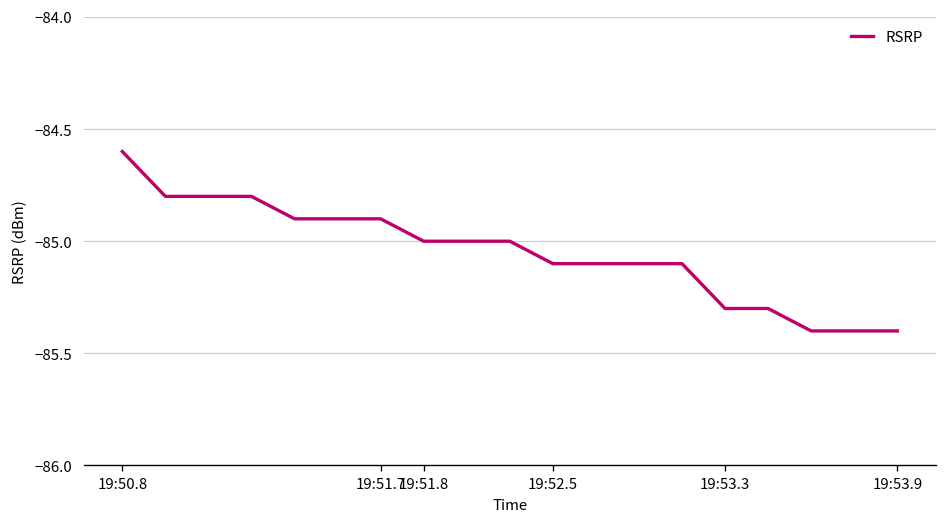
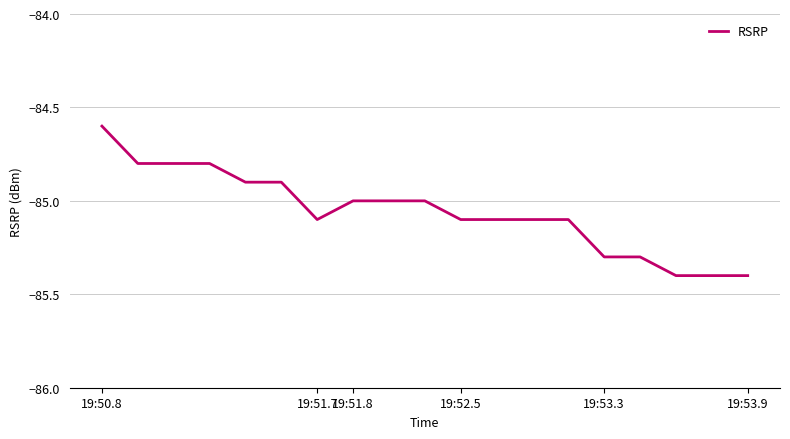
  {
-   "19:51.7": -84.9,
+   "19:51.7": -85.1,
    "19:51.8": -85.0,
    "19:52.5": -85.1,
    "19:53.3": -85.3,
    "19:53.9": -85.4
  }
